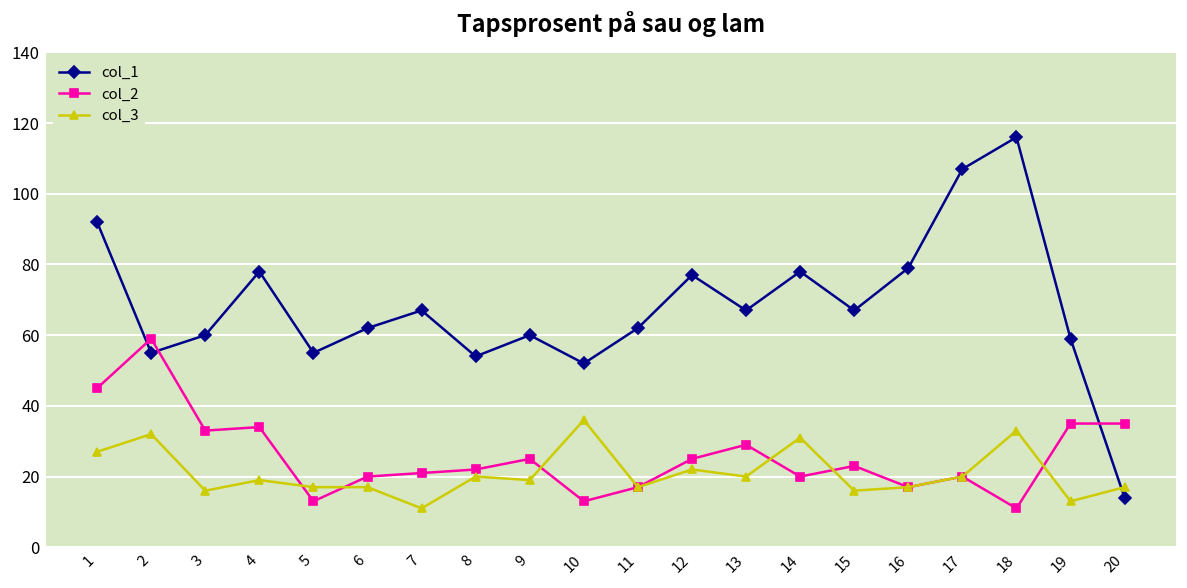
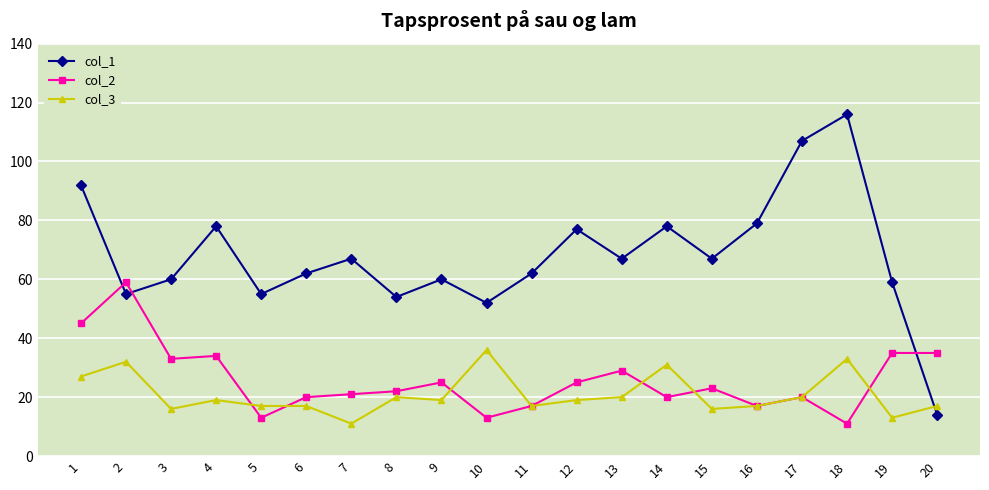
  {
    "col_1": {
      "1": 92,
      "2": 55,
      "3": 60,
      "4": 78,
      "5": 55,
      "6": 62,
      "7": 67,
      "8": 54,
      "9": 60,
      "10": 52,
      "11": 62,
      "12": 77,
      "13": 67,
      "14": 78,
      "15": 67,
      "16": 79,
      "17": 107,
      "18": 116,
      "19": 59,
      "20": 14
    },
    "col_2": {
      "1": 45,
      "2": 59,
      "3": 33,
      "4": 34,
      "5": 13,
      "6": 20,
      "7": 21,
      "8": 22,
      "9": 25,
      "10": 13,
      "12": 25,
      "13": 29,
      "14": 20,
      "15": 23,
      "18": 11,
      "19": 35,
      "20": 35
    },
    "col_3": {
      "1": 27,
      "2": 32,
      "3": 16,
      "4": 19,
      "5": 17,
      "6": 17,
      "7": 11,
      "8": 20,
      "9": 19,
      "10": 36,
-     "12": 22,
+     "12": 19,
      "13": 20,
      "14": 31,
      "15": 16,
      "18": 33,
      "19": 13,
      "20": 17
    }
  }
